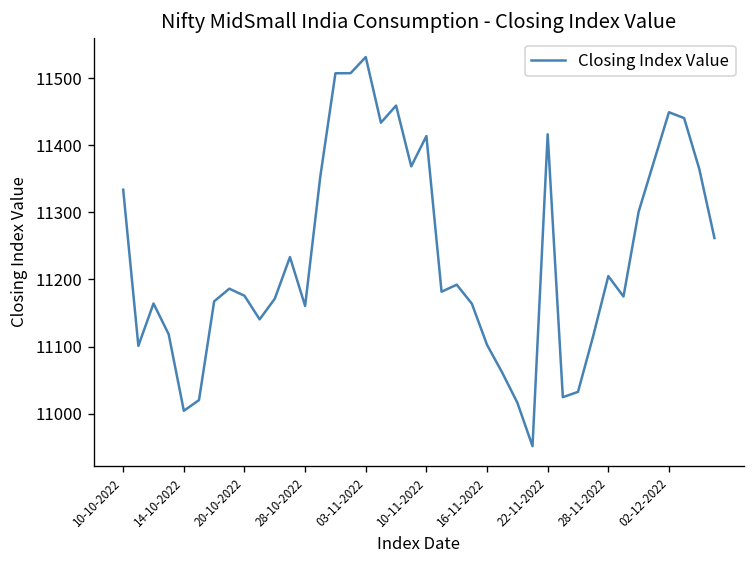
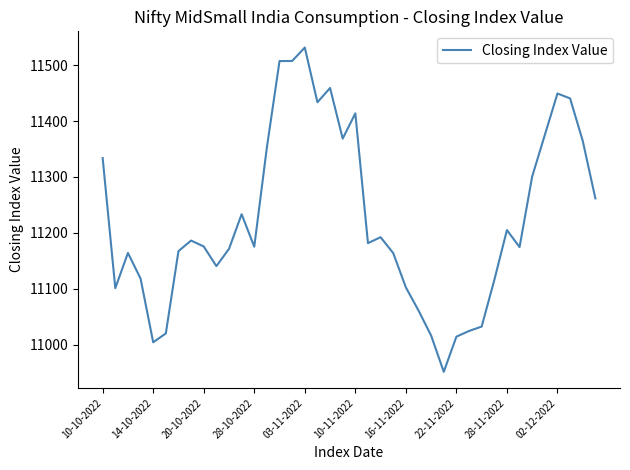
  {
    "10-10-2022": 11330,
    "14-10-2022": 11000,
    "20-10-2022": 11180,
-   "28-10-2022": 11160,
+   "28-10-2022": 11180,
    "03-11-2022": 11530,
    "10-11-2022": 11410,
    "16-11-2022": 11100,
-   "22-11-2022": 11420,
+   "22-11-2022": 11010,
    "28-11-2022": 11210,
    "02-12-2022": 11450
  }
